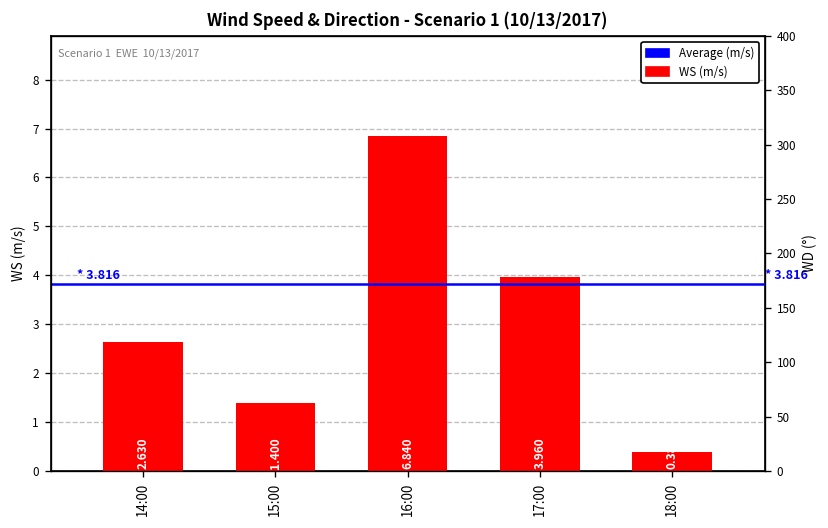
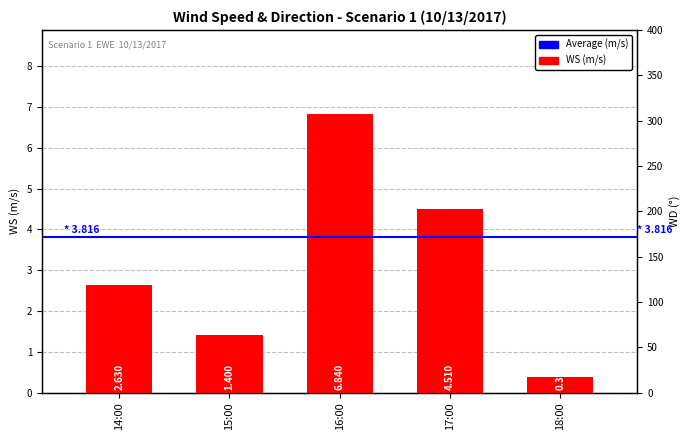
  {
    "14:00": 2.630,
    "15:00": 1.400,
    "16:00": 6.840,
-   "17:00": 3.960
+   "17:00": 4.510
  }
